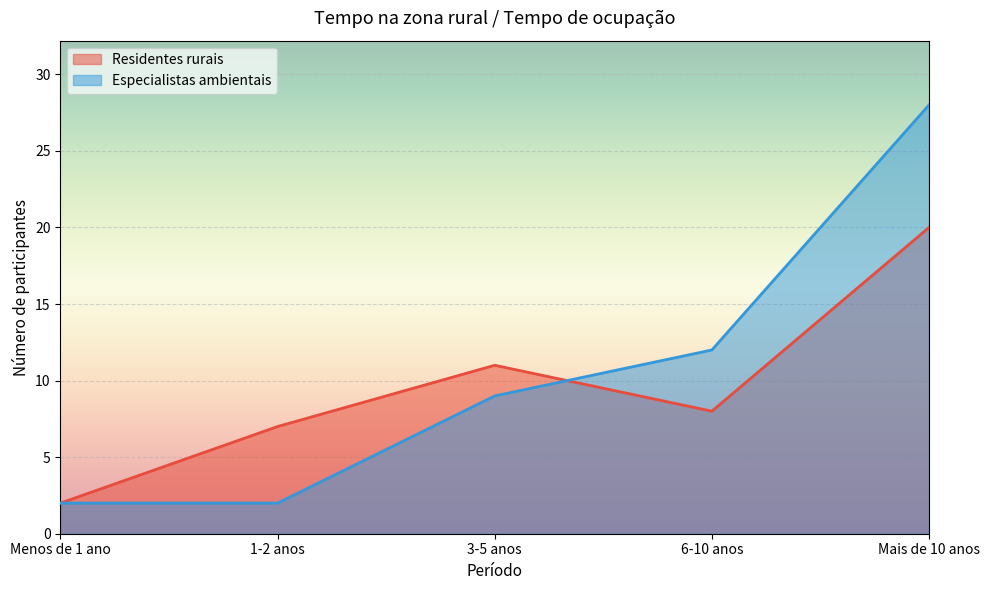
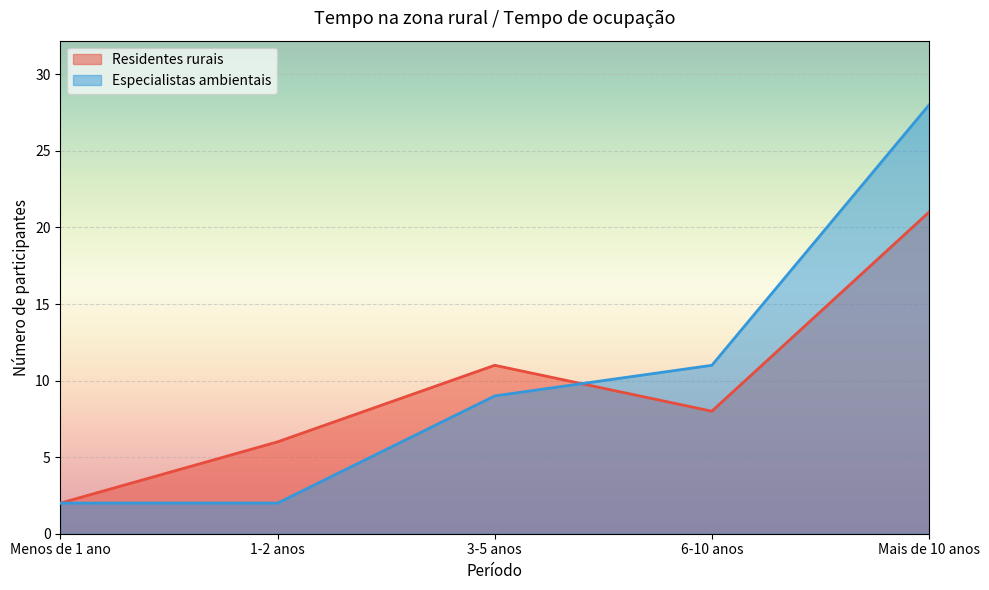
  {
    "Residentes rurais": {
-     "1-2 anos": 7,
+     "1-2 anos": 6,
      "3-5 anos": 11,
      "6-10 anos": 8,
-     "Mais de 10 anos": 20
+     "Mais de 10 anos": 21
    },
    "Especialistas ambientais": {
      "1-2 anos": 2,
      "3-5 anos": 9,
-     "6-10 anos": 12,
+     "6-10 anos": 11,
      "Mais de 10 anos": 28
    }
  }
